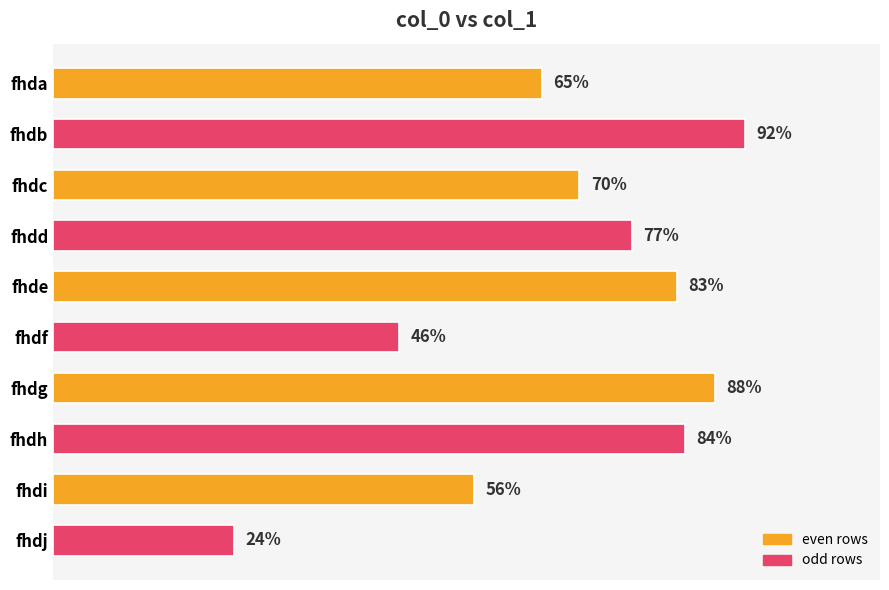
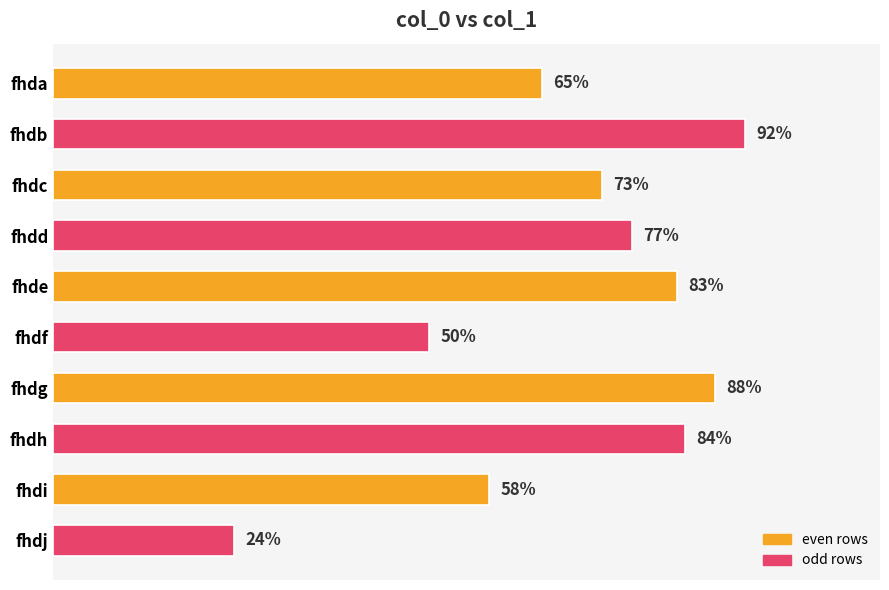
  {
    "fhda": "65%",
    "fhdb": "92%",
-   "fhdc": "70%",
+   "fhdc": "73%",
    "fhdd": "77%",
    "fhde": "83%",
-   "fhdf": "46%",
+   "fhdf": "50%",
    "fhdg": "88%",
    "fhdh": "84%",
-   "fhdi": "56%",
+   "fhdi": "58%",
    "fhdj": "24%"
  }
